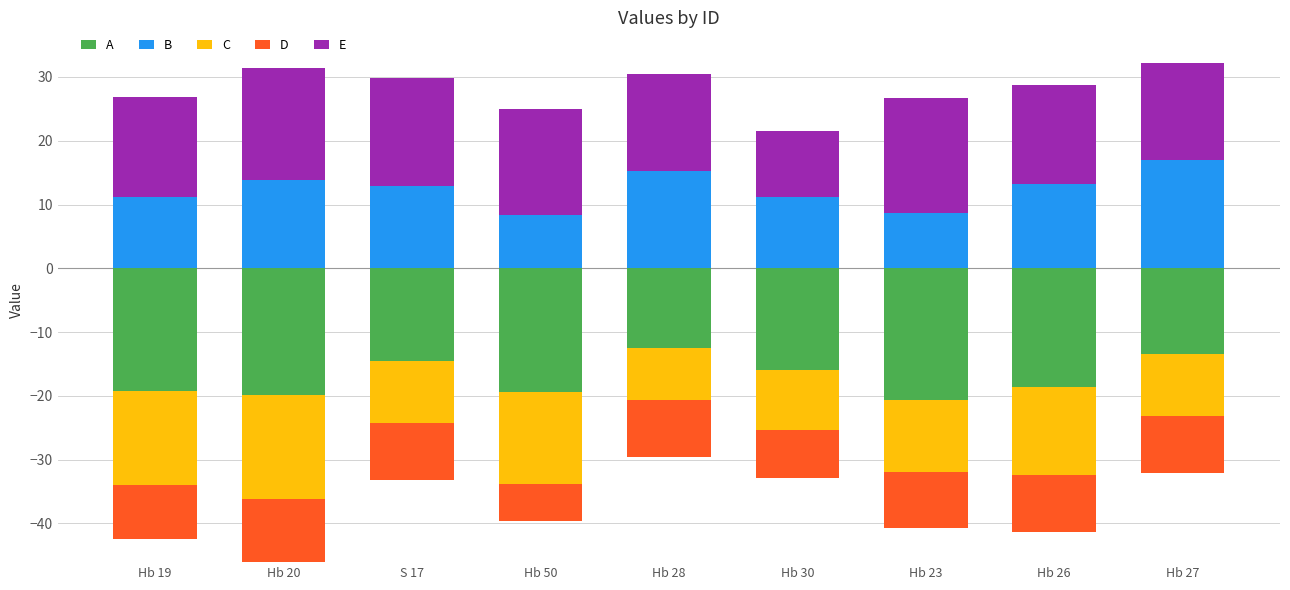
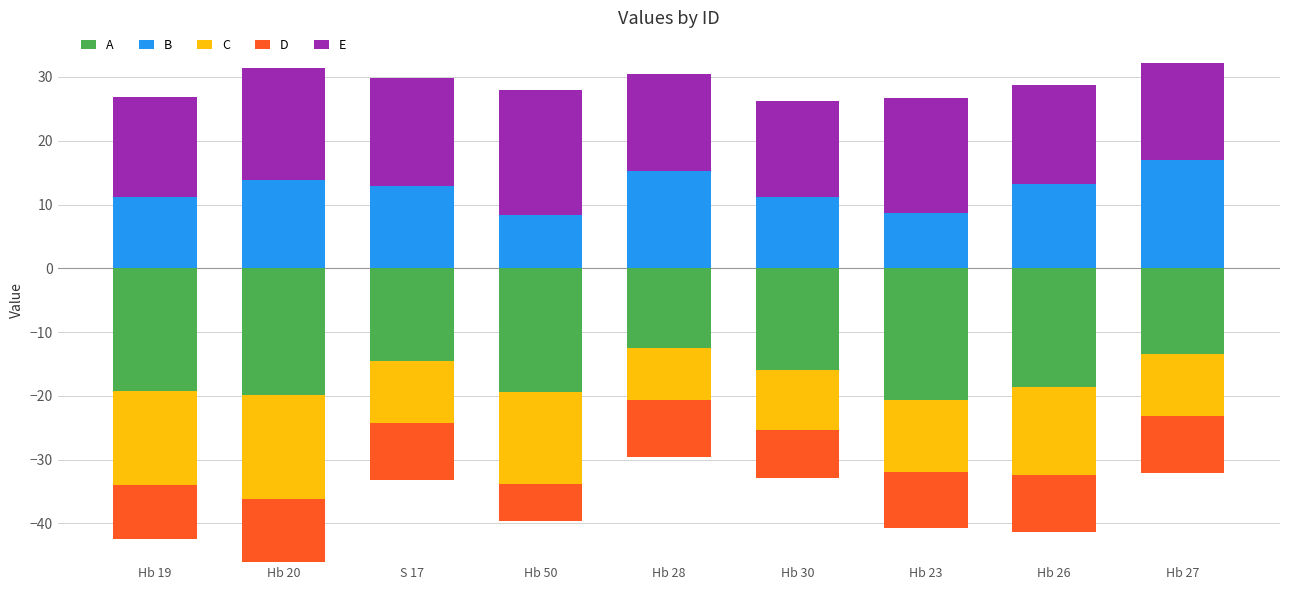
  {
    "E": {
      "Hb 19": 16,
      "Hb 20": 18,
      "S 17": 17,
-     "Hb 50": 17,
+     "Hb 50": 20,
      "Hb 28": 15,
-     "Hb 30": 10,
+     "Hb 30": 15,
      "Hb 23": 18,
      "Hb 26": 16,
      "Hb 27": 15
    }
  }
